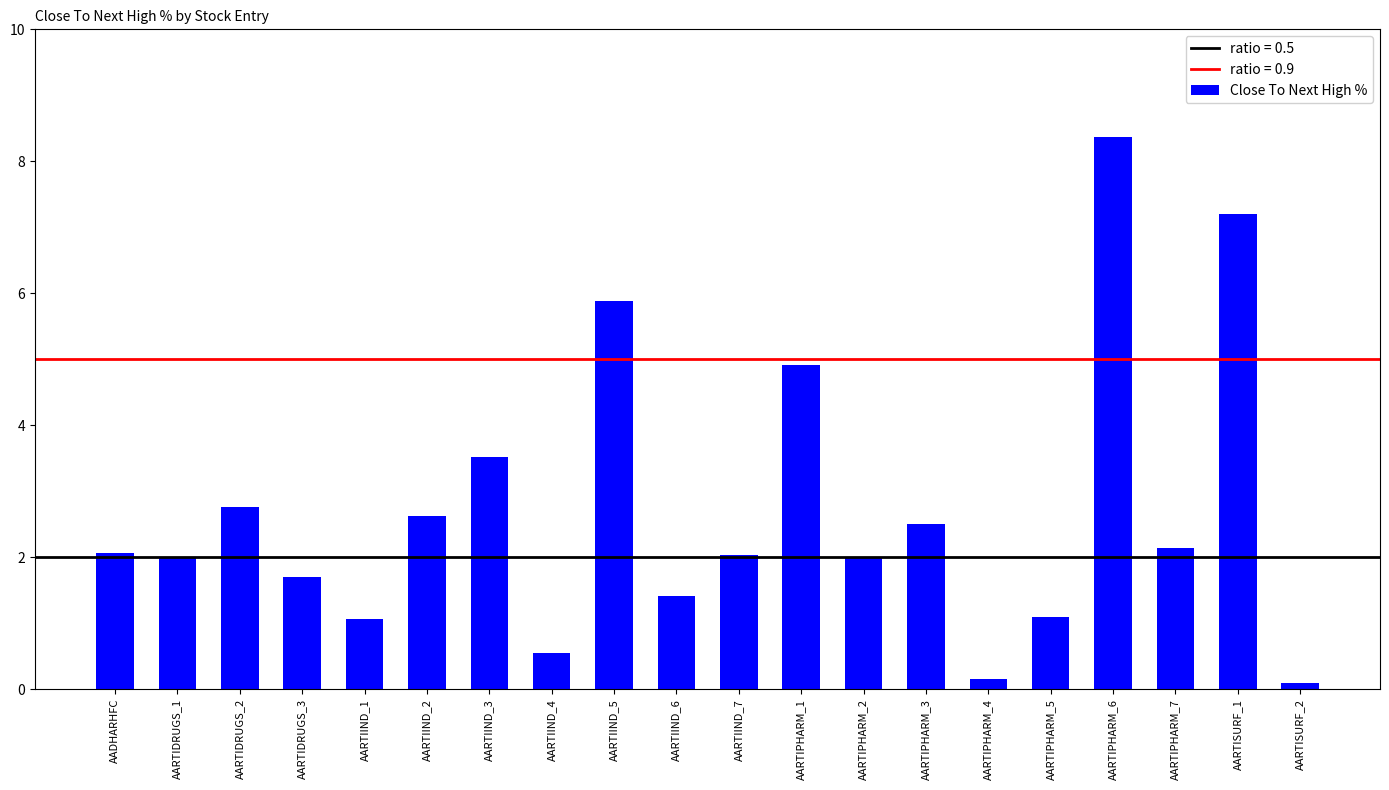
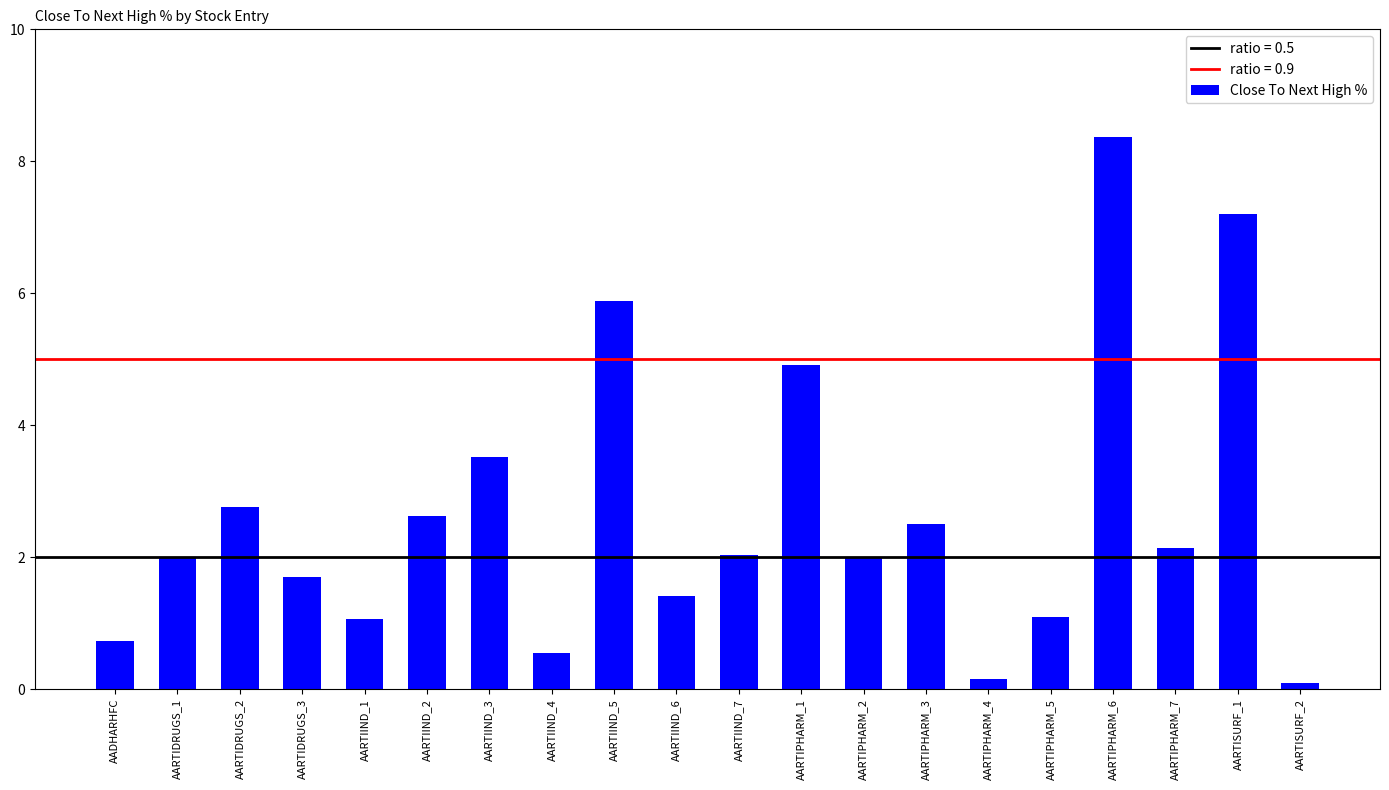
  {
-   "AADHARHFC": 2.1,
+   "AADHARHFC": 0.7,
    "AARTIDRUGS_1": 2.0,
    "AARTIDRUGS_2": 2.8,
    "AARTIDRUGS_3": 1.7,
    "AARTIIND_1": 1.1,
    "AARTIIND_2": 2.6,
    "AARTIIND_3": 3.5,
    "AARTIIND_4": 0.6,
    "AARTIIND_5": 5.9,
    "AARTIIND_6": 1.4,
    "AARTIIND_7": 2.0,
    "AARTIPHARM_1": 4.9,
    "AARTIPHARM_2": 2.0,
    "AARTIPHARM_3": 2.5,
    "AARTIPHARM_4": 0.2,
    "AARTIPHARM_5": 1.1,
    "AARTIPHARM_6": 8.4,
    "AARTIPHARM_7": 2.1,
    "AARTISURF_1": 7.2,
    "AARTISURF_2": 0.1
  }
